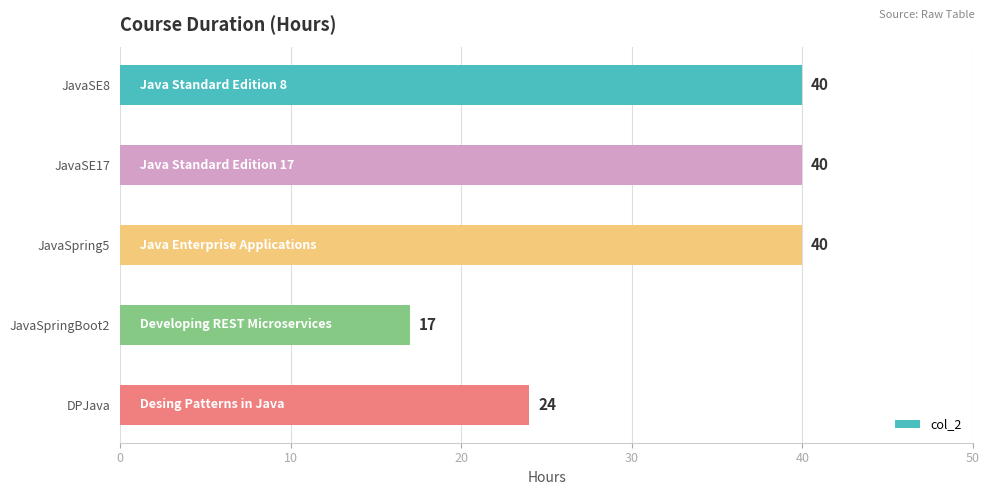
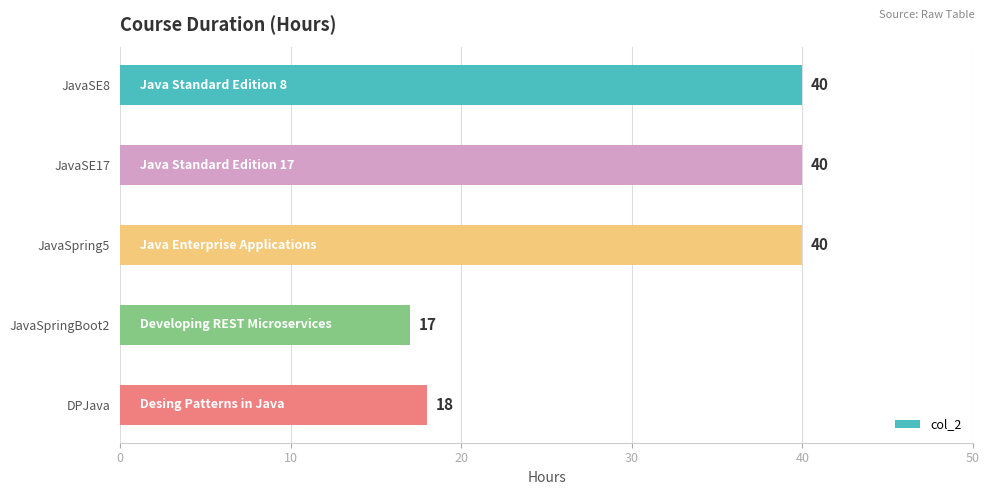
  {
    "JavaSE8": 40,
    "JavaSE17": 40,
    "JavaSpring5": 40,
    "JavaSpringBoot2": 17,
-   "DPJava": 24
+   "DPJava": 18
  }
